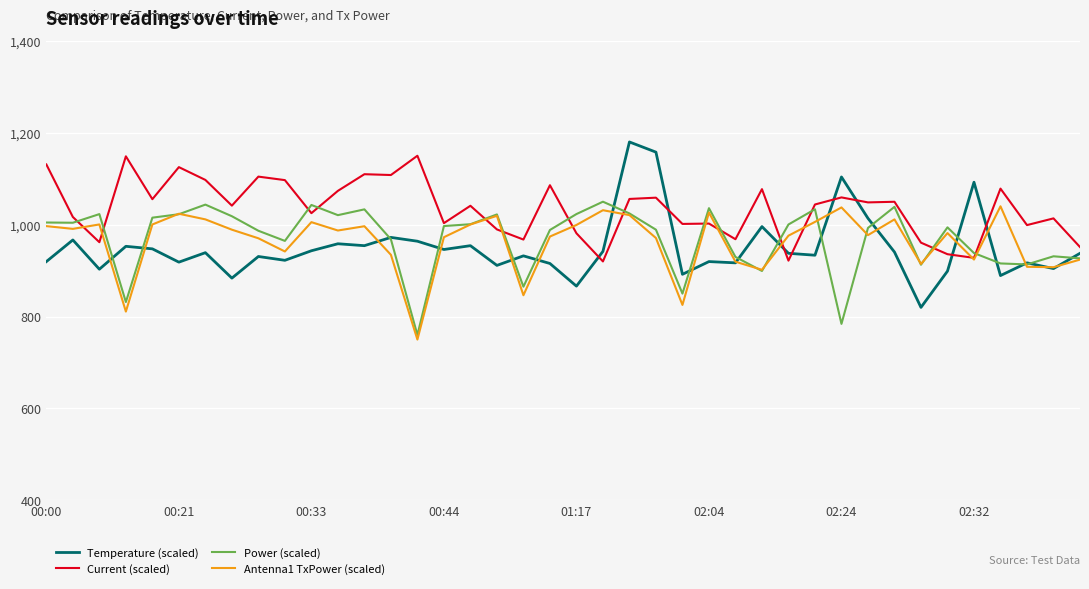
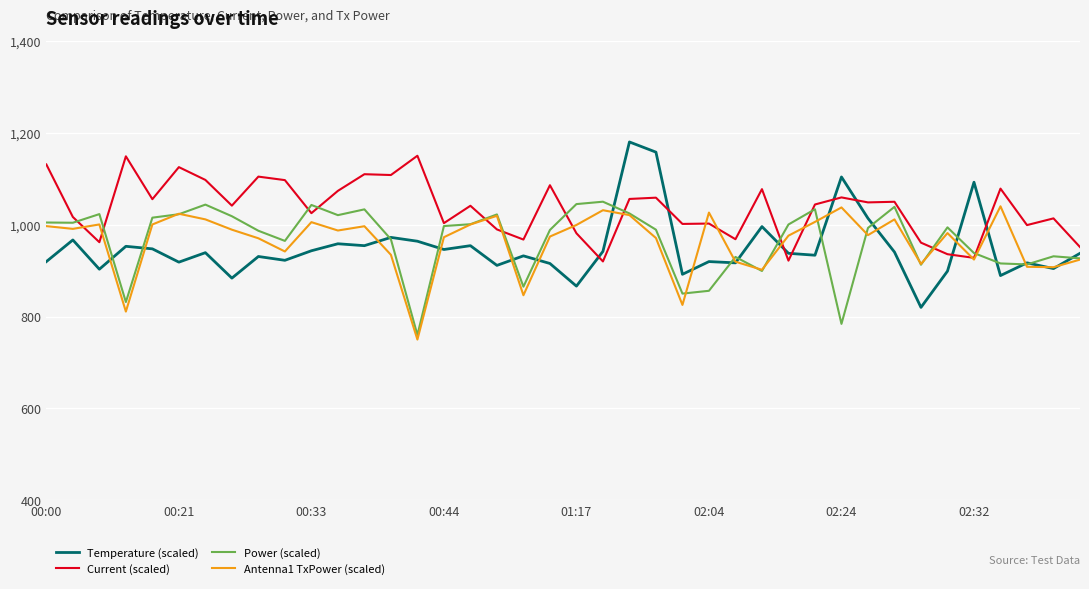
  {
    "Temperature (scaled)": {
      "00:00": "920",
      "00:21": "920",
      "00:33": "940",
      "00:44": "950",
      "01:17": "870",
      "02:04": "920",
      "02:24": "1,100",
      "02:32": "1,090"
    },
    "Current (scaled)": {
      "00:00": "1,130",
      "00:21": "1,130",
      "00:33": "1,030",
      "00:44": "1,000",
      "01:17": "980",
      "02:04": "1,000",
      "02:24": "1,060"
    },
    "Power (scaled)": {
      "00:00": "1,000",
      "00:33": "1,040",
      "00:44": "1,000",
-     "01:17": "1,020",
-     "02:04": "1,040",
+     "01:17": "1,040",
+     "02:04": "860",
      "02:24": "780",
      "02:32": "940"
    },
    "Antenna1 TxPower (scaled)": {
      "00:00": "1,000",
      "00:33": "1,010",
      "00:44": "970",
      "01:17": "1,000",
      "02:04": "1,030",
      "02:24": "1,040"
    }
  }
